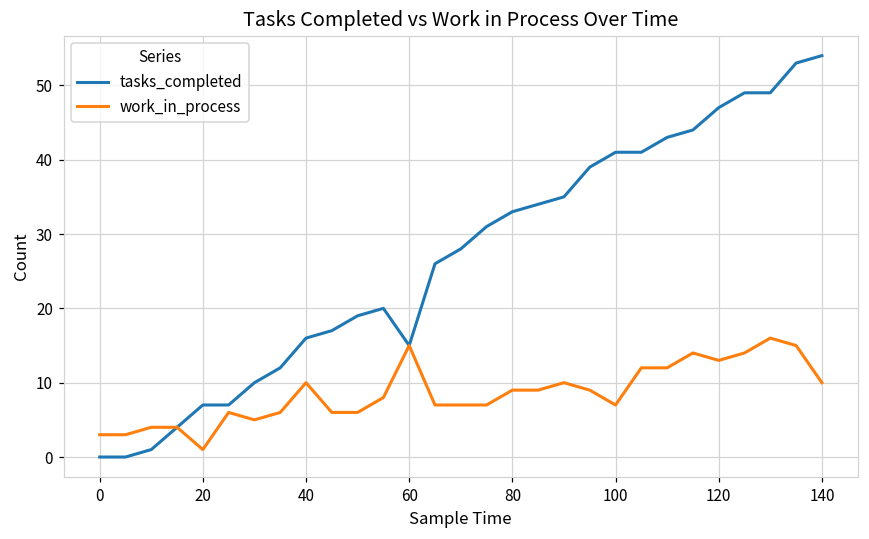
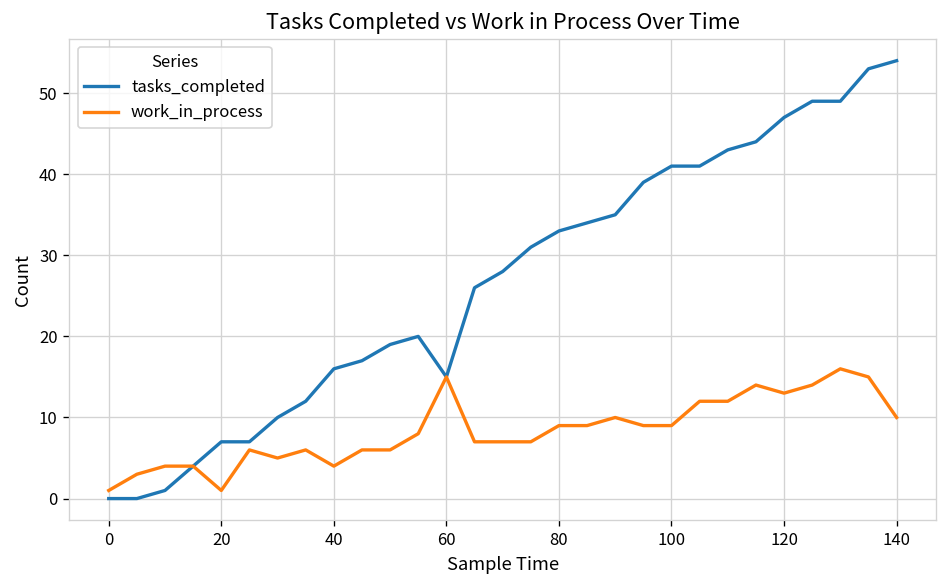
  {
    "tasks_completed": {
      "0": 0,
      "20": 7,
      "40": 16,
      "80": 33,
      "100": 41,
      "120": 47,
      "140": 54
    },
    "work_in_process": {
-     "0": 3,
+     "0": 1,
      "20": 1,
-     "40": 10,
+     "40": 4,
      "80": 9,
-     "100": 7,
+     "100": 9,
      "120": 13,
      "140": 10
    }
  }
